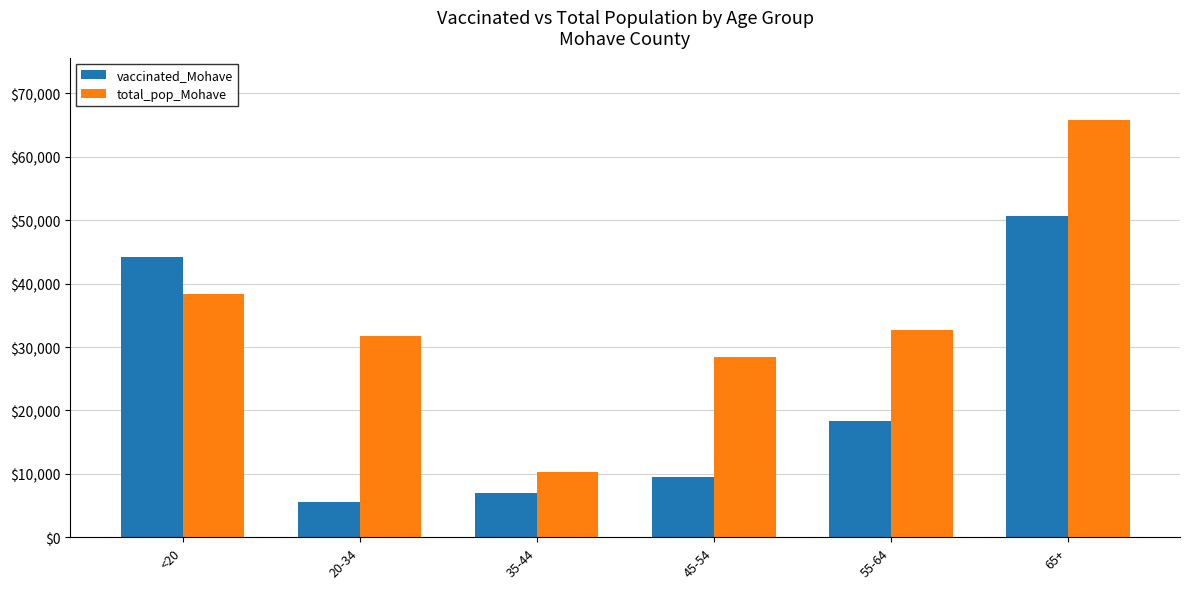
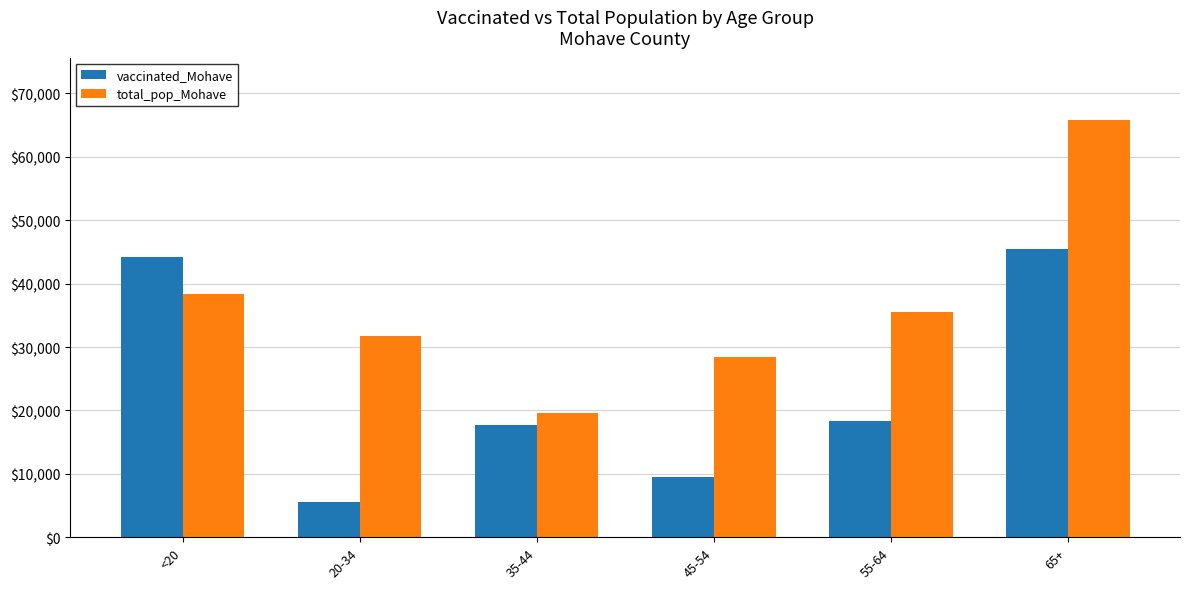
  {
    "vaccinated_Mohave": {
      "<20": "$44,000",
      "20-34": "$6,000",
-     "35-44": "$7,000",
+     "35-44": "$18,000",
      "45-54": "$9,000",
      "55-64": "$18,000",
-     "65+": "$51,000"
+     "65+": "$45,000"
    },
    "total_pop_Mohave": {
      "<20": "$38,000",
      "20-34": "$32,000",
-     "35-44": "$10,000",
+     "35-44": "$20,000",
      "45-54": "$28,000",
-     "55-64": "$33,000",
+     "55-64": "$35,000",
      "65+": "$66,000"
    }
  }
